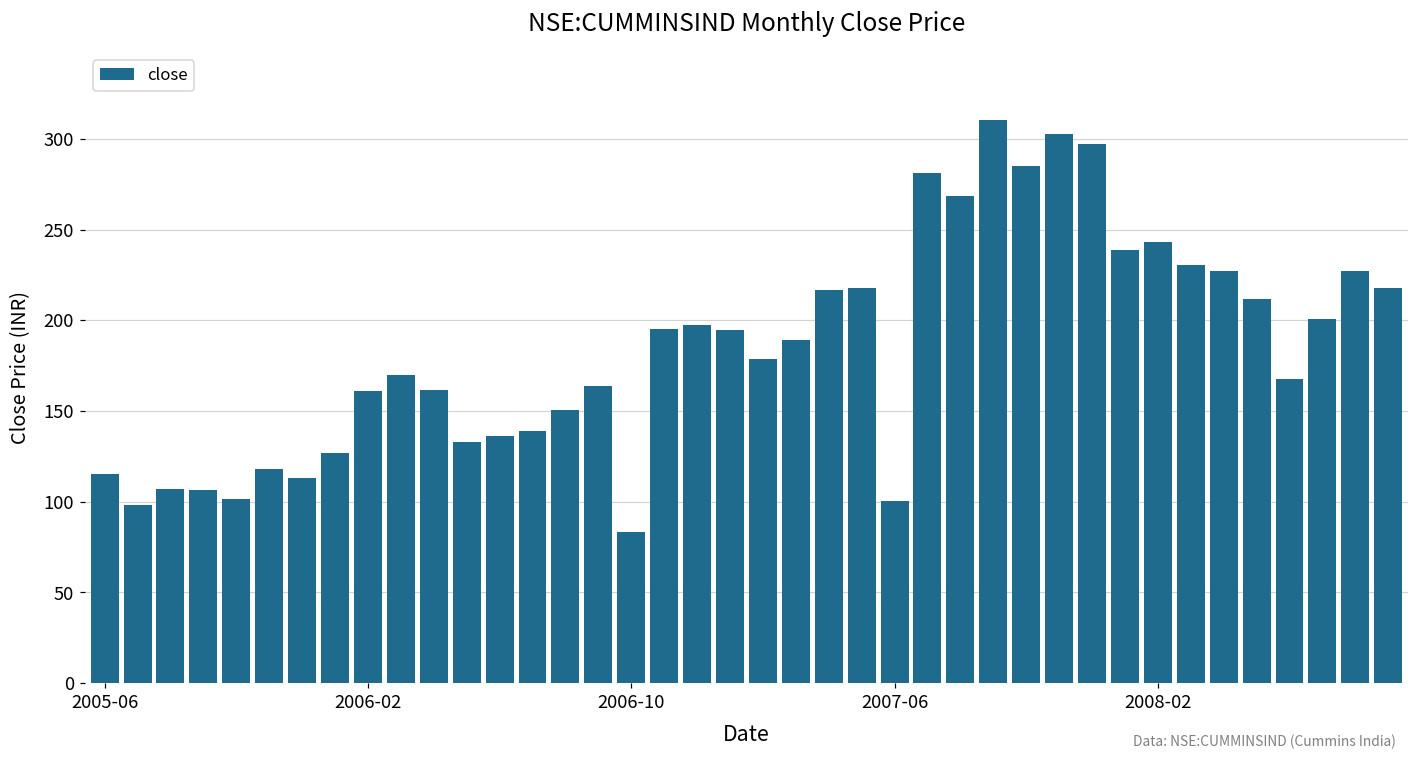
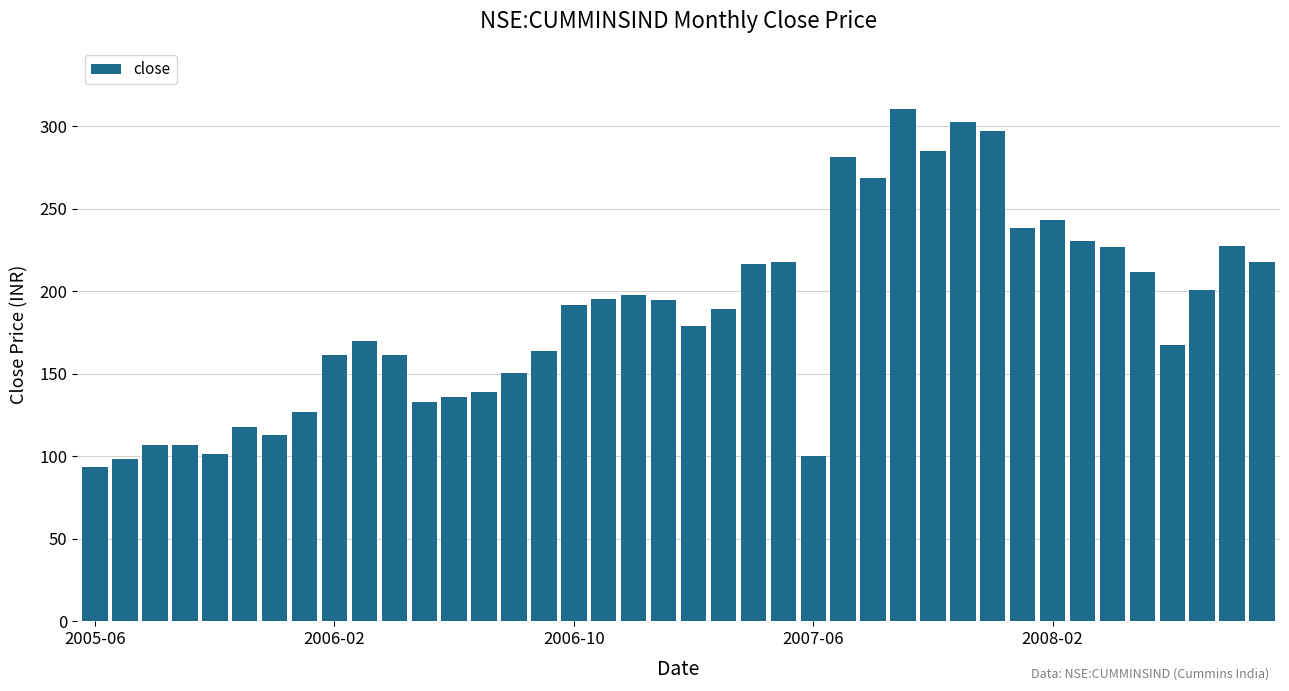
  {
-   "2005-06": 115,
+   "2005-06": 94,
    "2006-02": 161,
-   "2006-10": 84,
+   "2006-10": 191,
    "2007-06": 100,
    "2008-02": 243
  }
